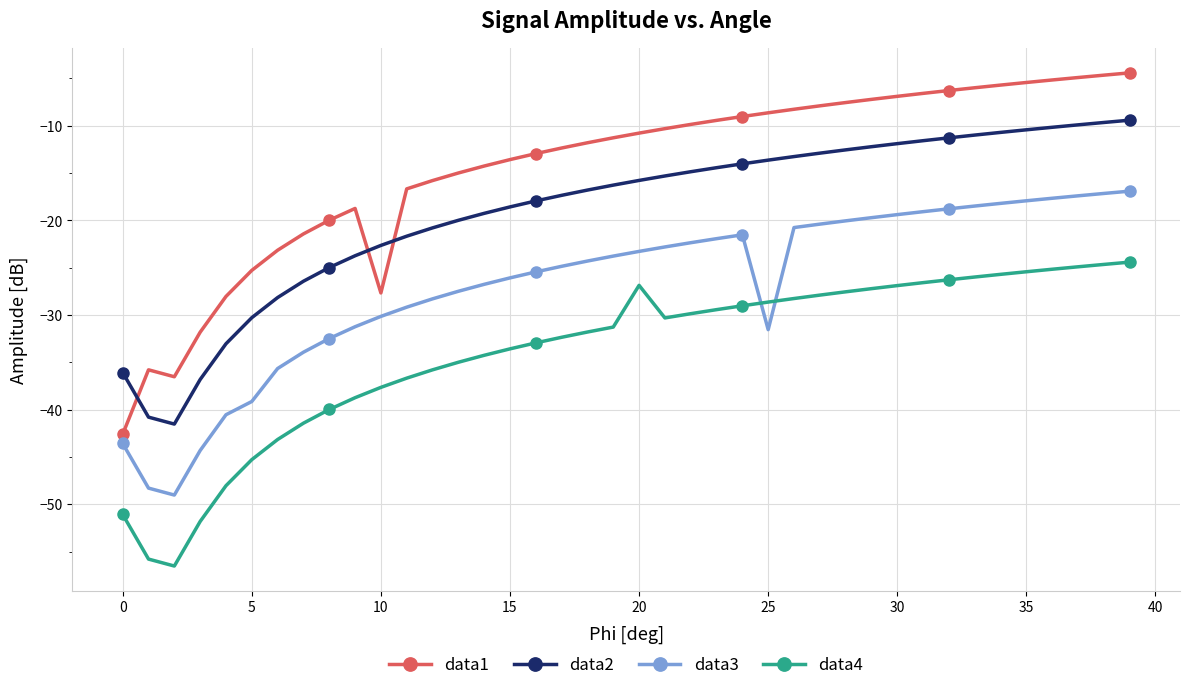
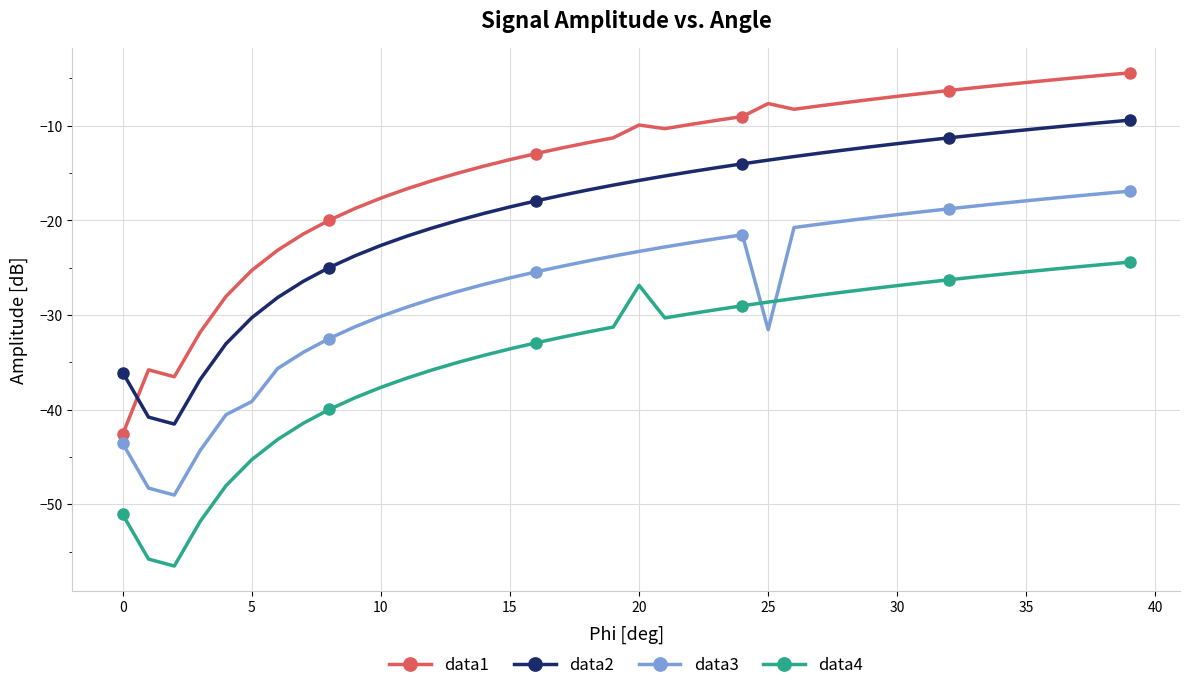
  {
    "data1": {
      "0": -43,
      "5": -25,
-     "10": -28,
+     "10": -18,
      "15": -14,
-     "20": -11,
-     "25": -9,
+     "20": -10,
+     "25": -8,
      "30": -7,
      "35": -5
    },
    "data2": {
      "0": -36,
      "5": -30,
      "10": -23,
      "15": -19,
      "20": -16,
      "25": -14,
      "30": -12,
      "35": -10
    },
    "data3": {
      "0": -44,
      "5": -39,
      "10": -30,
      "15": -26,
      "20": -23,
      "25": -32,
      "30": -19,
      "35": -18
    },
    "data4": {
      "0": -51,
      "5": -45,
      "10": -38,
      "15": -34,
      "20": -27,
      "25": -29,
      "30": -27,
      "35": -25
    }
  }
